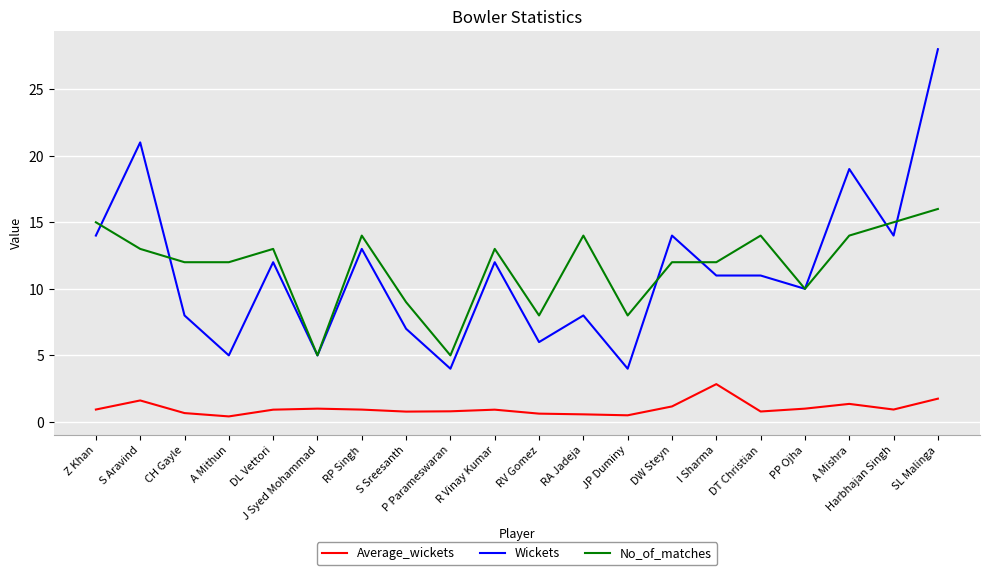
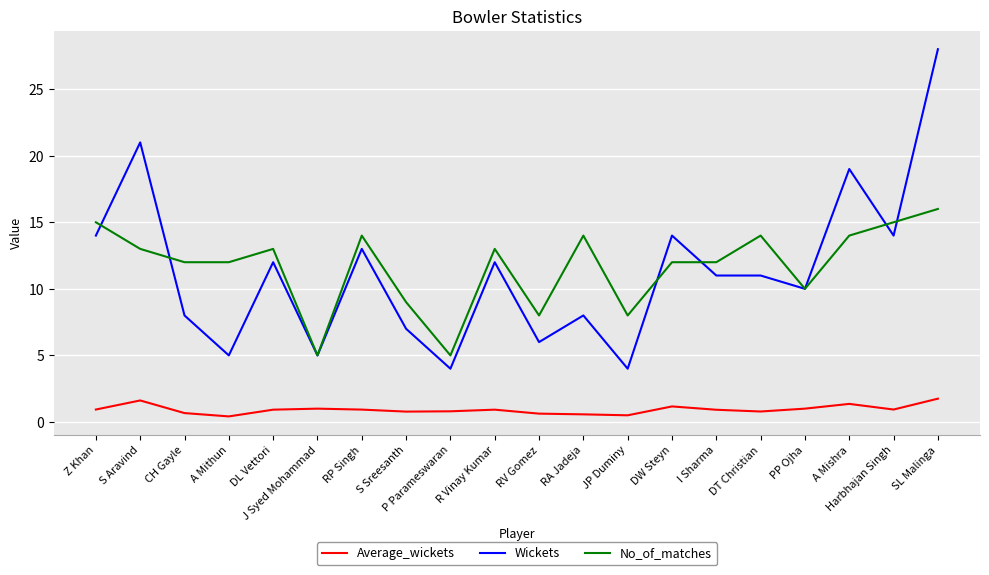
  {
    "Average_wickets": {
      "Z Khan": 0.9,
      "S Aravind": 1.6,
      "CH Gayle": 0.7,
      "A Mithun": 0.4,
      "DL Vettori": 0.9,
      "J Syed Mohammad": 1.0,
      "RP Singh": 0.9,
      "S Sreesanth": 0.8,
      "P Parameswaran": 0.8,
      "R Vinay Kumar": 0.9,
      "RV Gomez": 0.6,
      "RA Jadeja": 0.6,
      "JP Duminy": 0.5,
      "DW Steyn": 1.2,
-     "I Sharma": 2.8,
+     "I Sharma": 0.9,
      "DT Christian": 0.8,
      "PP Ojha": 1.0,
      "A Mishra": 1.4,
      "Harbhajan Singh": 0.9,
      "SL Malinga": 1.8
    },
    "Wickets": {
      "Z Khan": 14.0,
      "S Aravind": 21.0,
      "CH Gayle": 8.0,
      "A Mithun": 5.0,
      "DL Vettori": 12.0,
      "RP Singh": 13.0,
      "S Sreesanth": 7.0,
      "P Parameswaran": 4.0,
      "R Vinay Kumar": 12.0,
      "RV Gomez": 6.0,
      "RA Jadeja": 8.0,
      "JP Duminy": 4.0,
      "DW Steyn": 14.0,
      "I Sharma": 11.0,
      "DT Christian": 11.0,
      "A Mishra": 19.0,
      "Harbhajan Singh": 14.0,
      "SL Malinga": 28.0
    },
    "No_of_matches": {
      "Z Khan": 15.0,
      "S Aravind": 13.0,
      "CH Gayle": 12.0,
      "A Mithun": 12.0,
      "DL Vettori": 13.0,
      "RP Singh": 14.0,
      "S Sreesanth": 9.0,
      "P Parameswaran": 5.0,
      "R Vinay Kumar": 13.0,
      "RV Gomez": 8.0,
      "RA Jadeja": 14.0,
      "JP Duminy": 8.0,
      "DW Steyn": 12.0,
      "I Sharma": 12.0,
      "DT Christian": 14.0,
      "A Mishra": 14.0,
      "Harbhajan Singh": 15.0,
      "SL Malinga": 16.0
    }
  }
